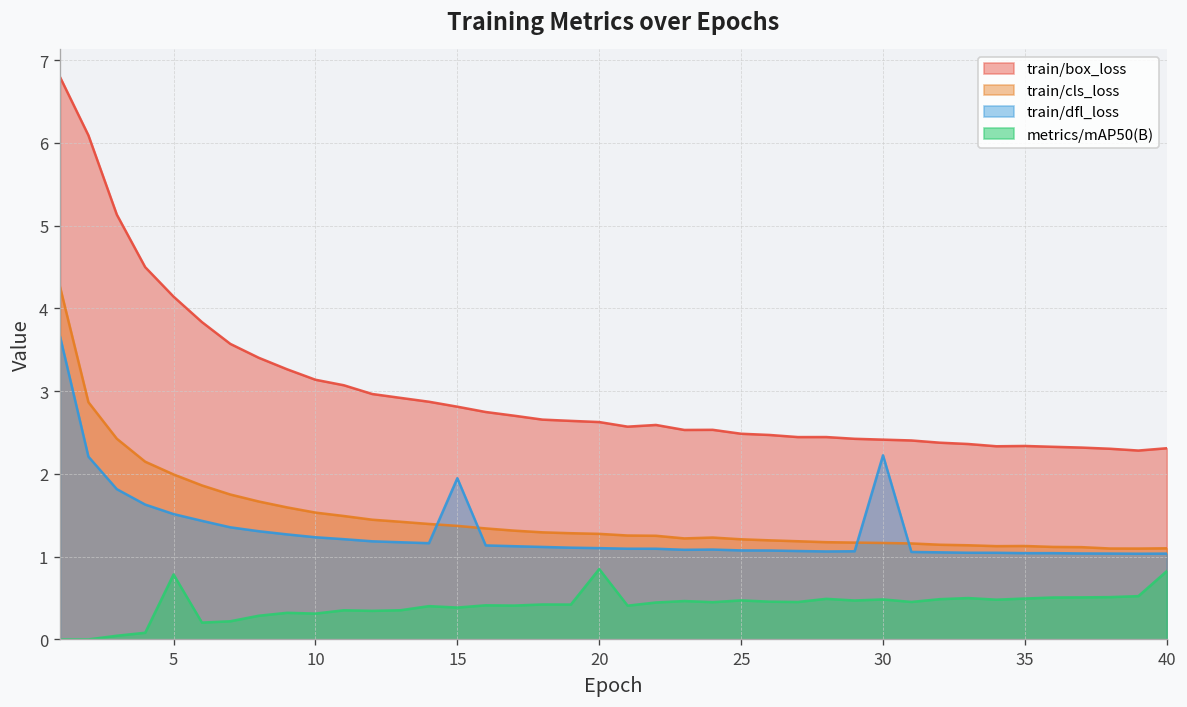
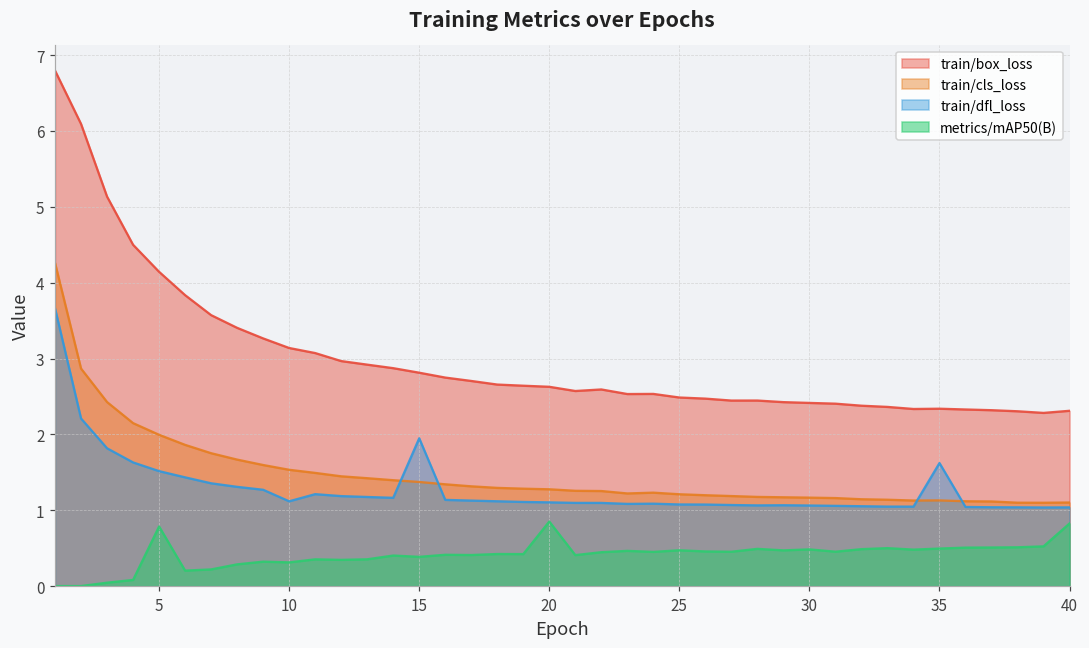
  {
    "train/dfl_loss": {
      "5": 1.5,
-     "10": 1.2,
+     "10": 1.1,
      "15": 1.9,
      "20": 1.1,
      "25": 1.1,
-     "30": 2.2,
-     "35": 1.0,
+     "30": 1.1,
+     "35": 1.6,
      "40": 1.0
    },
    "metrics/mAP50(B)": {
      "5": 0.8,
      "10": 0.3,
      "15": 0.4,
      "20": 0.9,
      "25": 0.5,
      "30": 0.5,
      "35": 0.5,
      "40": 0.8
    }
  }
